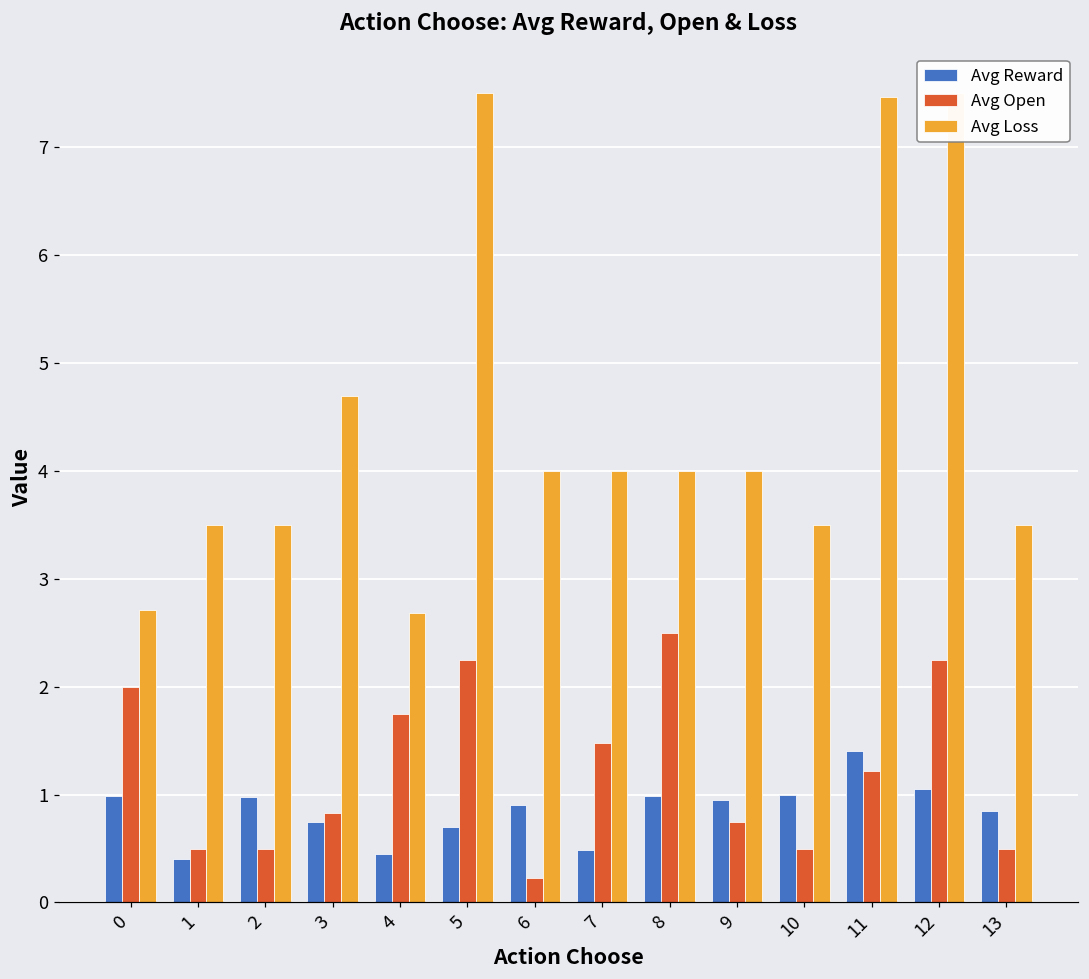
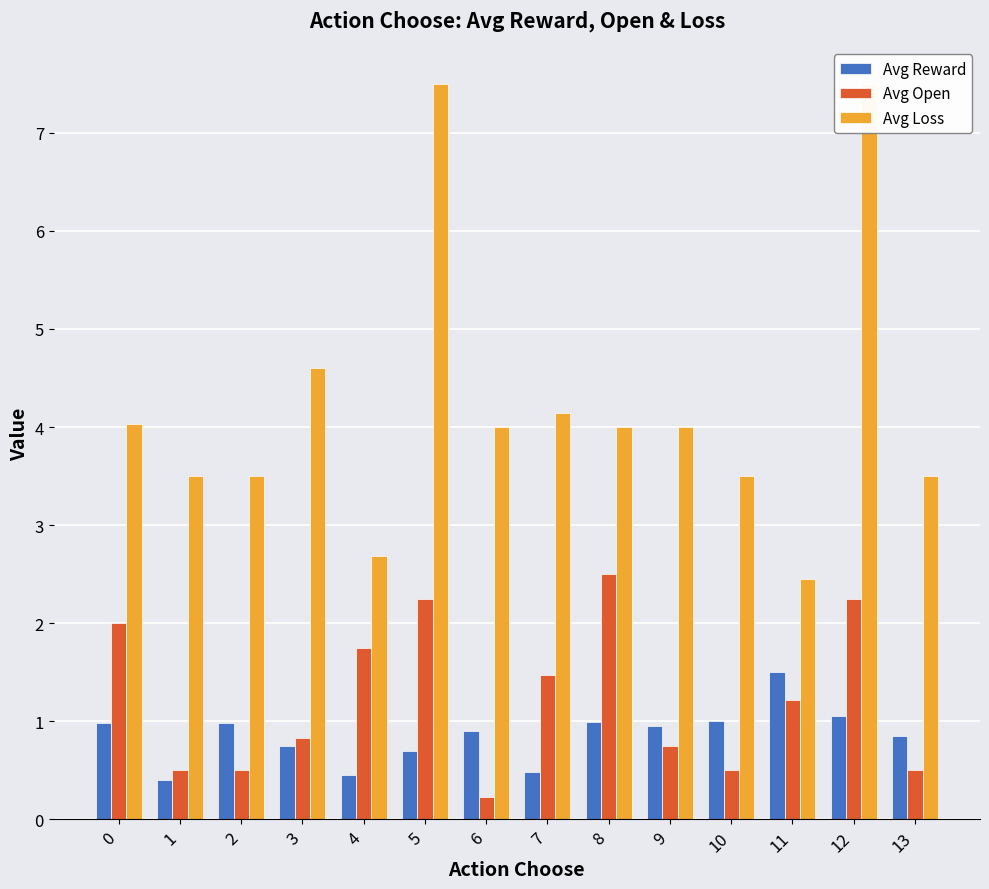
  {
    "Avg Reward": {
      "0": 1.0,
      "1": 0.4,
      "2": 1.0,
      "3": 0.8,
      "4": 0.5,
      "5": 0.7,
      "6": 0.9,
      "7": 0.5,
      "8": 1.0,
      "9": 1.0,
      "10": 1.0,
-     "11": 1.4,
+     "11": 1.5,
      "12": 1.1,
      "13": 0.8
    },
    "Avg Open": {
      "0": 2.0,
      "1": 0.5,
      "2": 0.5,
      "3": 0.8,
      "4": 1.7,
      "5": 2.2,
      "6": 0.2,
      "7": 1.5,
      "8": 2.5,
      "9": 0.7,
      "10": 0.5,
      "11": 1.2,
      "12": 2.2,
      "13": 0.5
    },
    "Avg Loss": {
-     "0": 2.7,
+     "0": 4.0,
      "1": 3.5,
      "2": 3.5,
-     "3": 4.7,
+     "3": 4.6,
      "4": 2.7,
      "5": 7.5,
      "6": 4.0,
-     "7": 4.0,
+     "7": 4.1,
      "8": 4.0,
      "9": 4.0,
      "10": 3.5,
-     "11": 7.5,
+     "11": 2.5,
      "13": 3.5
    }
  }
